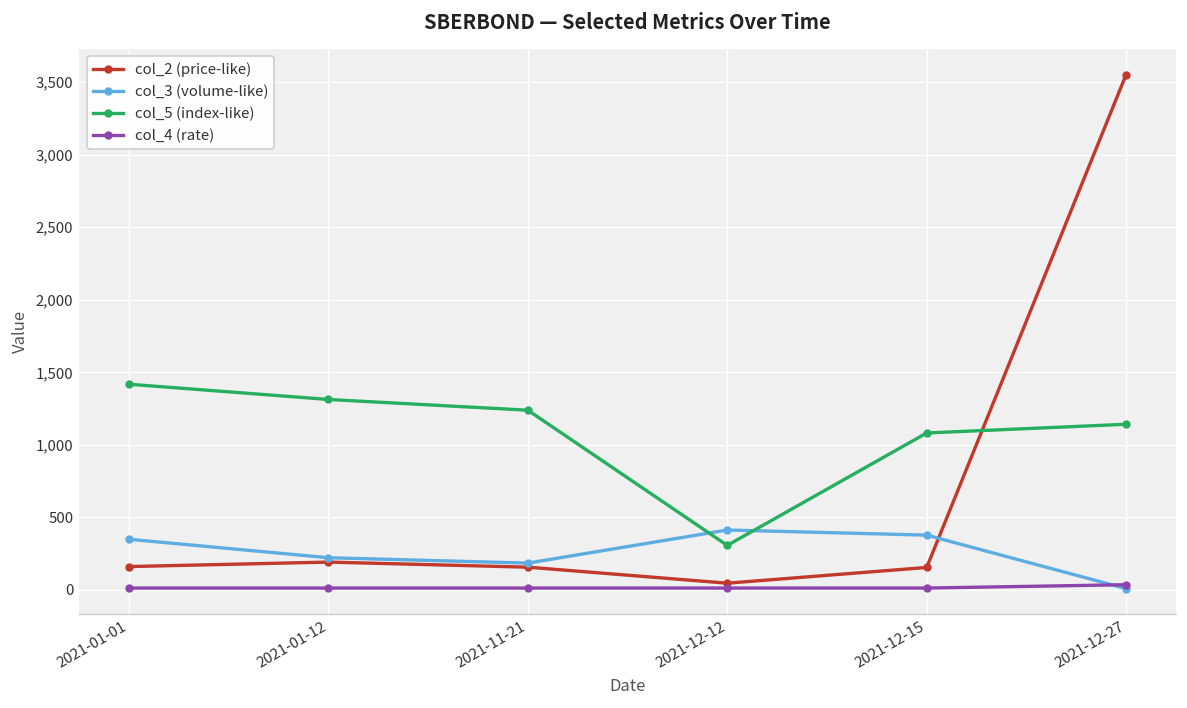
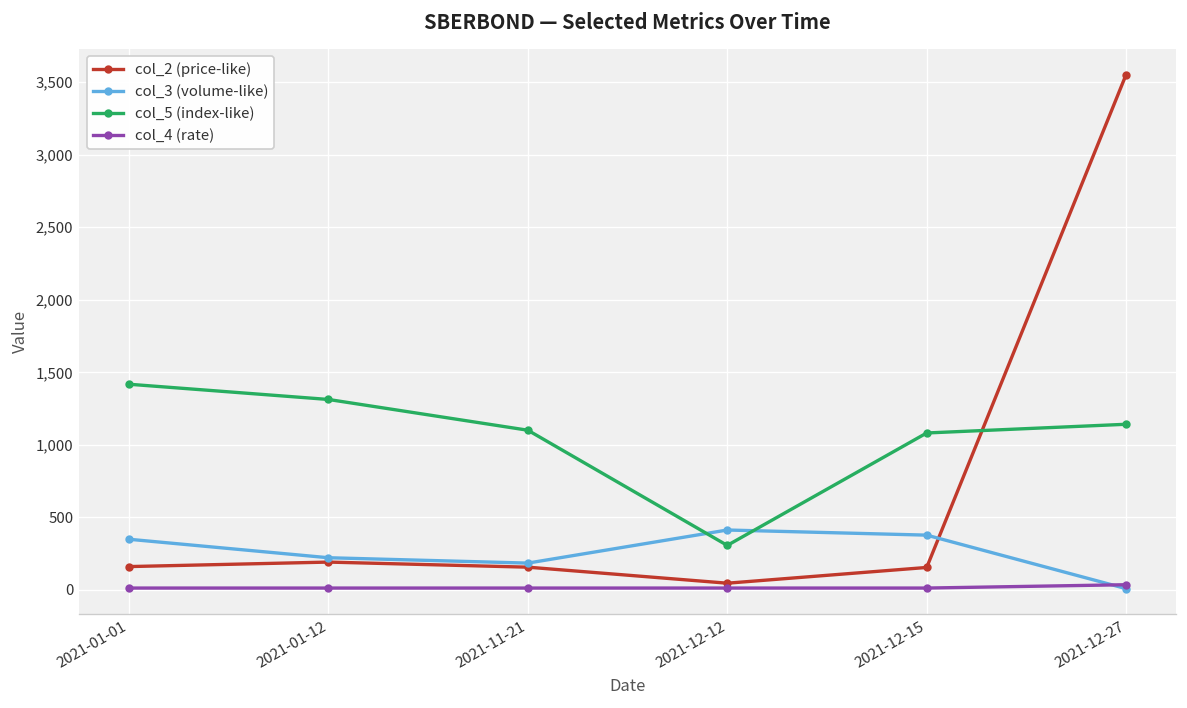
  {
    "col_2 (price-like)": {
      "2021-01-01": "160",
      "2021-01-12": "190",
      "2021-11-21": "160",
      "2021-12-12": "50",
      "2021-12-15": "160",
      "2021-12-27": "3,550"
    },
    "col_3 (volume-like)": {
      "2021-01-01": "350",
      "2021-01-12": "220",
      "2021-11-21": "190",
      "2021-12-12": "410",
      "2021-12-15": "380",
      "2021-12-27": "10"
    },
    "col_5 (index-like)": {
      "2021-01-01": "1,420",
      "2021-01-12": "1,310",
-     "2021-11-21": "1,240",
+     "2021-11-21": "1,100",
      "2021-12-12": "310",
      "2021-12-15": "1,080",
      "2021-12-27": "1,140"
    },
    "col_4 (rate)": {
      "2021-01-01": "10",
      "2021-01-12": "10",
      "2021-11-21": "10",
      "2021-12-12": "10",
      "2021-12-15": "10",
      "2021-12-27": "40"
    }
  }
